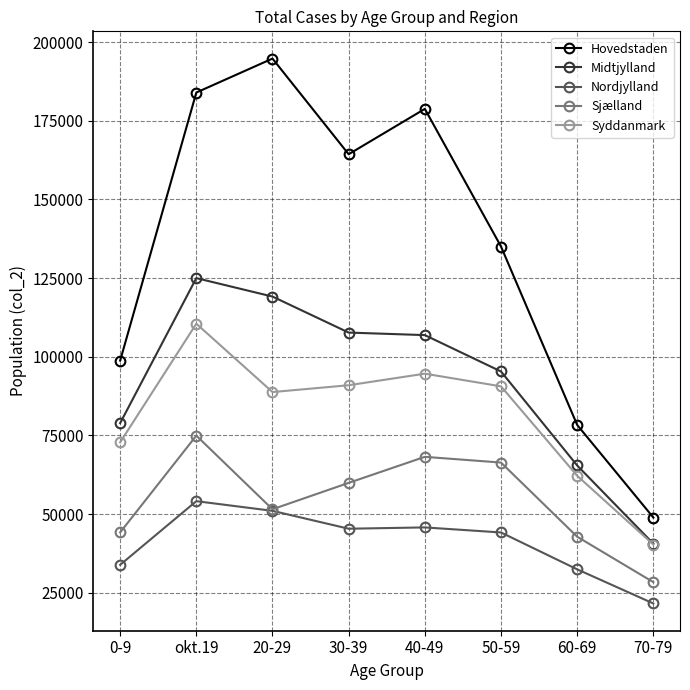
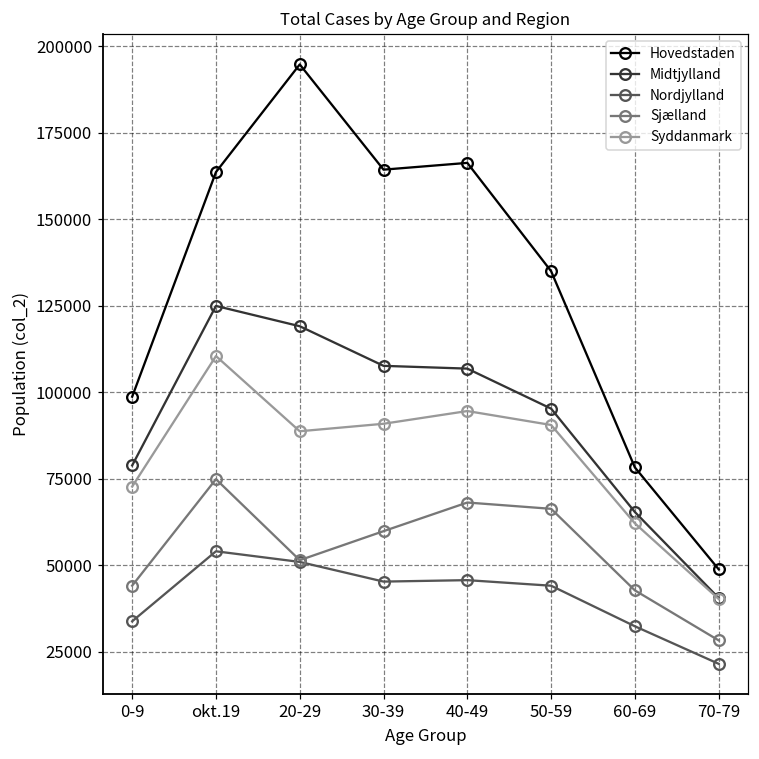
  {
    "Hovedstaden": {
      "0-9": 99000,
-     "okt.19": 184000,
+     "okt.19": 164000,
      "20-29": 195000,
      "30-39": 164000,
-     "40-49": 179000,
+     "40-49": 166000,
      "50-59": 135000,
      "60-69": 78000,
      "70-79": 49000
    }
  }
